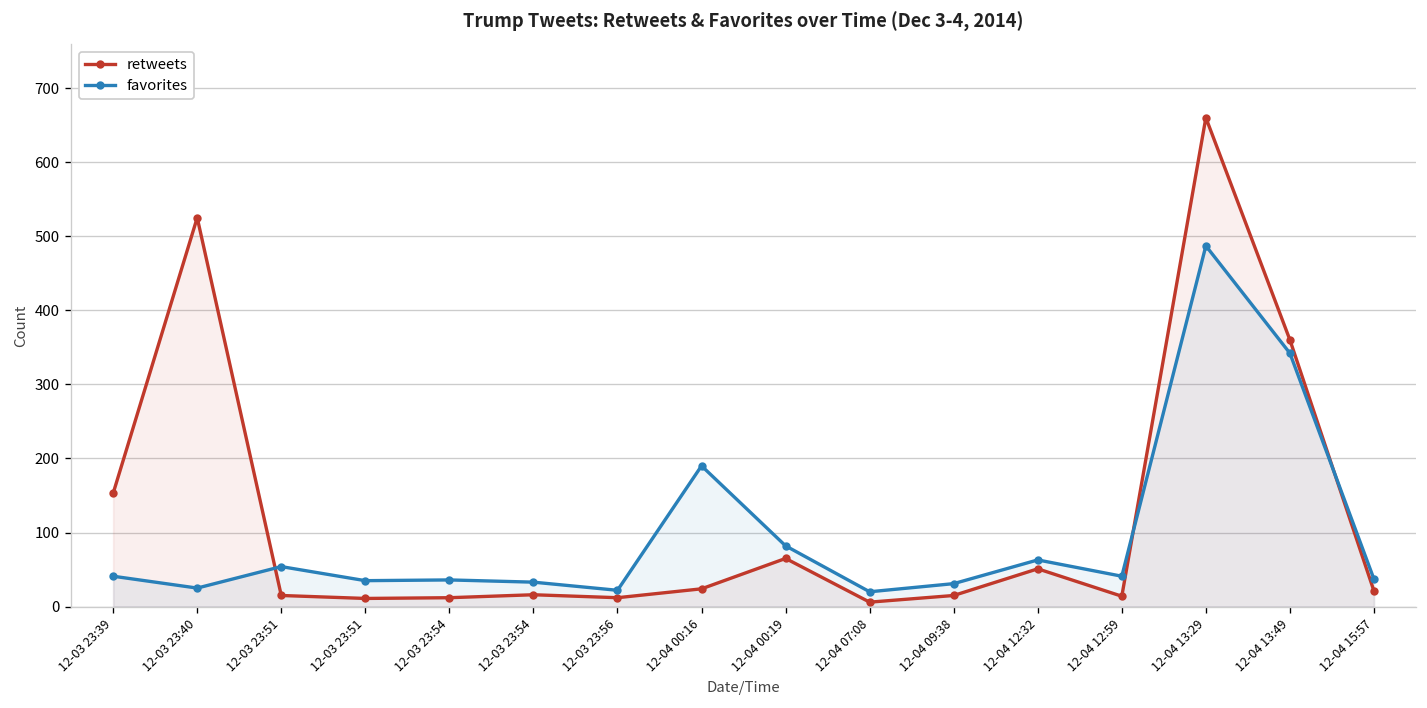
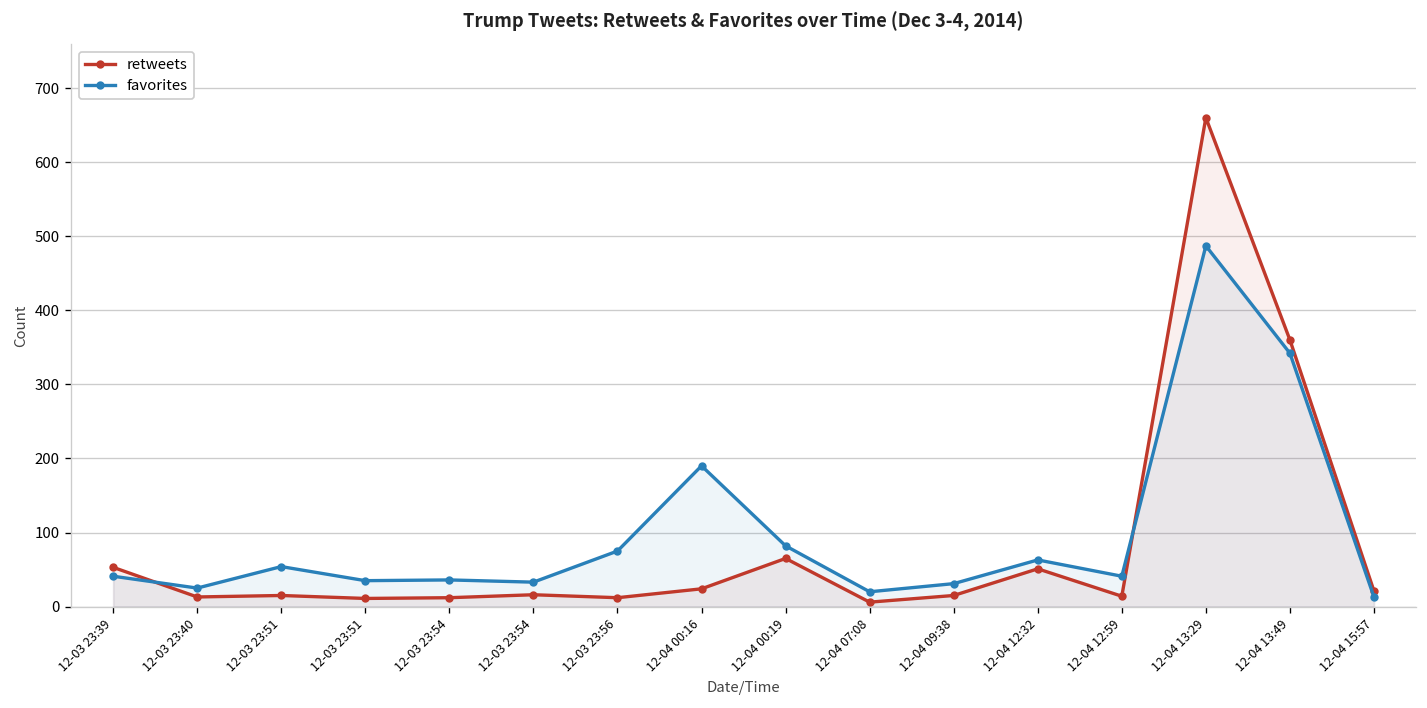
  {
    "retweets": {
-     "12-03 23:39": 150,
-     "12-03 23:40": 530,
+     "12-03 23:39": 50,
+     "12-03 23:40": 10,
      "12-03 23:56": 10,
      "12-04 00:16": 20,
      "12-04 00:19": 70,
      "12-04 07:08": 10,
      "12-04 09:38": 20,
      "12-04 12:32": 50,
      "12-04 12:59": 10,
      "12-04 13:29": 660,
      "12-04 13:49": 360,
      "12-04 15:57": 20
    },
    "favorites": {
      "12-03 23:39": 40,
      "12-03 23:40": 30,
-     "12-03 23:56": 20,
+     "12-03 23:56": 80,
      "12-04 00:16": 190,
      "12-04 00:19": 80,
      "12-04 07:08": 20,
      "12-04 09:38": 30,
      "12-04 12:32": 60,
      "12-04 12:59": 40,
      "12-04 13:29": 490,
      "12-04 13:49": 340,
-     "12-04 15:57": 40
+     "12-04 15:57": 10
    }
  }
